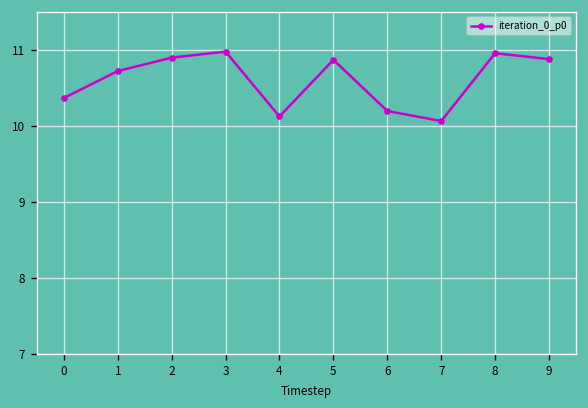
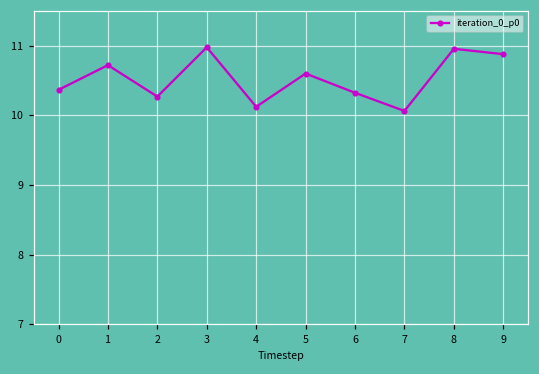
  {
    "0": 10.4,
    "1": 10.7,
-   "2": 10.9,
+   "2": 10.3,
    "3": 11.0,
    "4": 10.1,
-   "5": 10.9,
-   "6": 10.2,
+   "5": 10.6,
+   "6": 10.3,
    "7": 10.1,
    "8": 11.0,
    "9": 10.9
  }
